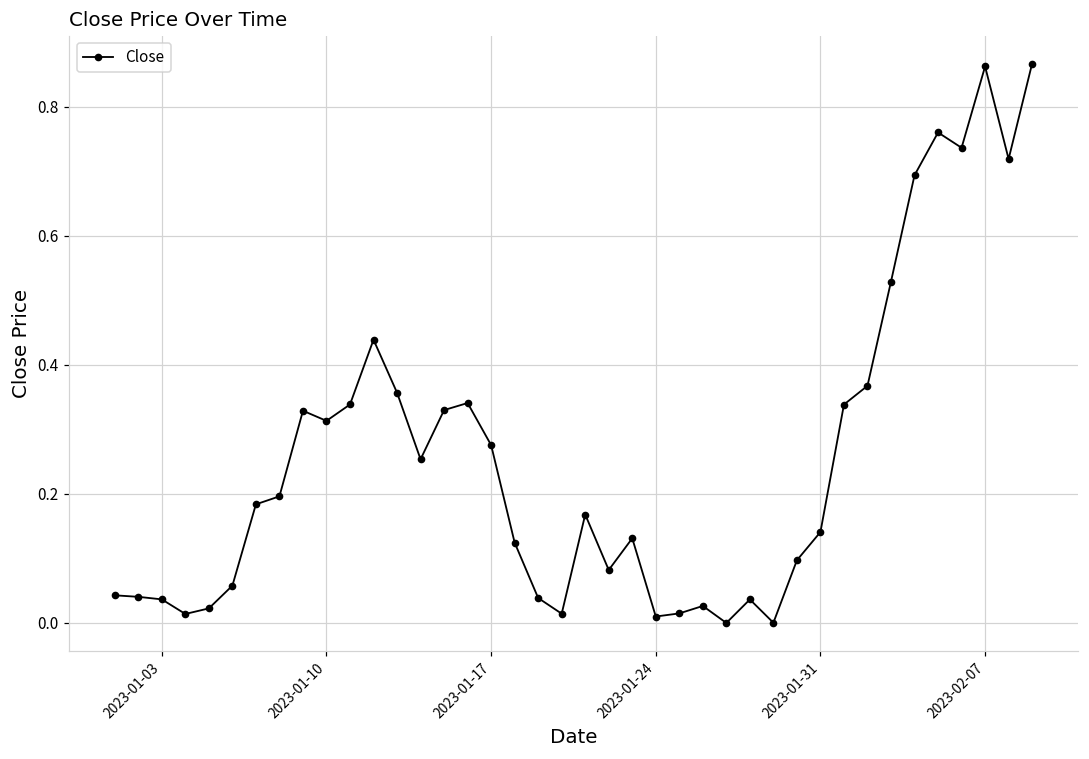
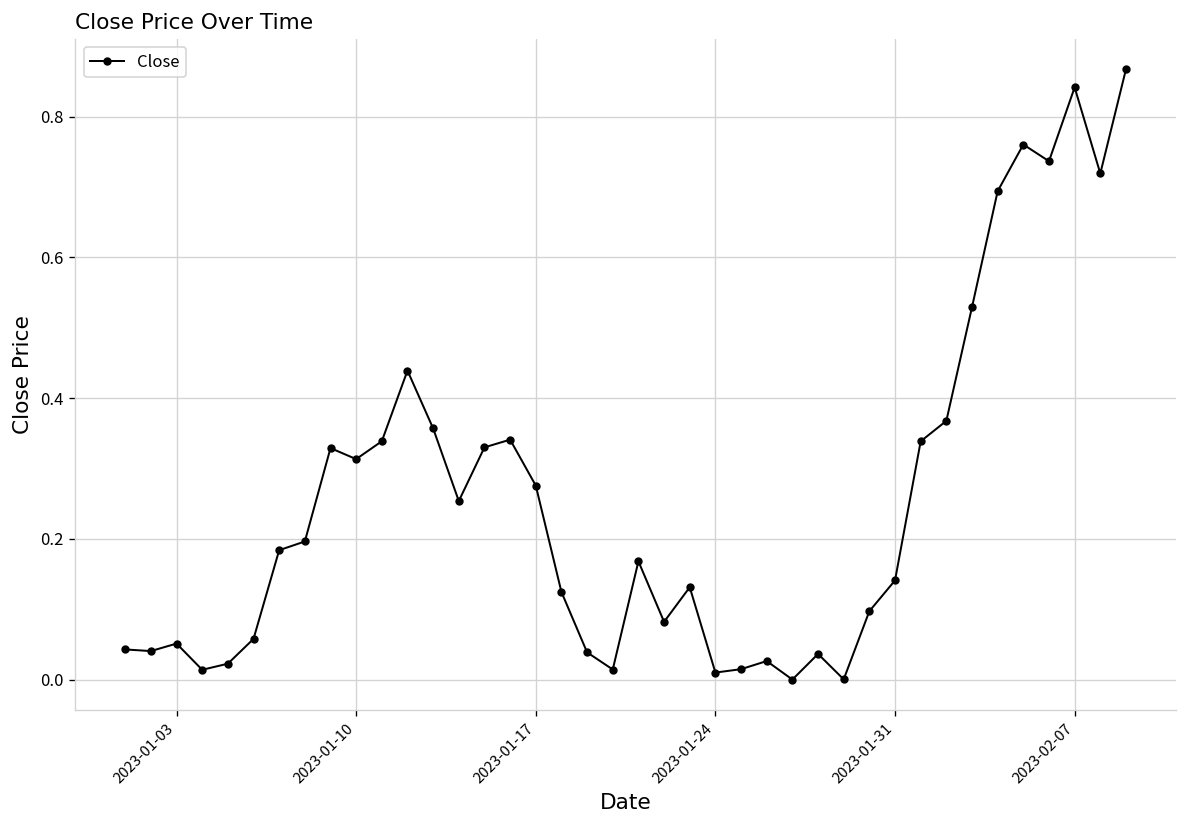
  {
-   "2023-01-03": 0.04,
+   "2023-01-03": 0.05,
    "2023-01-10": 0.31,
    "2023-01-17": 0.28,
    "2023-01-24": 0.01,
    "2023-01-31": 0.14,
-   "2023-02-07": 0.86
+   "2023-02-07": 0.84
  }
